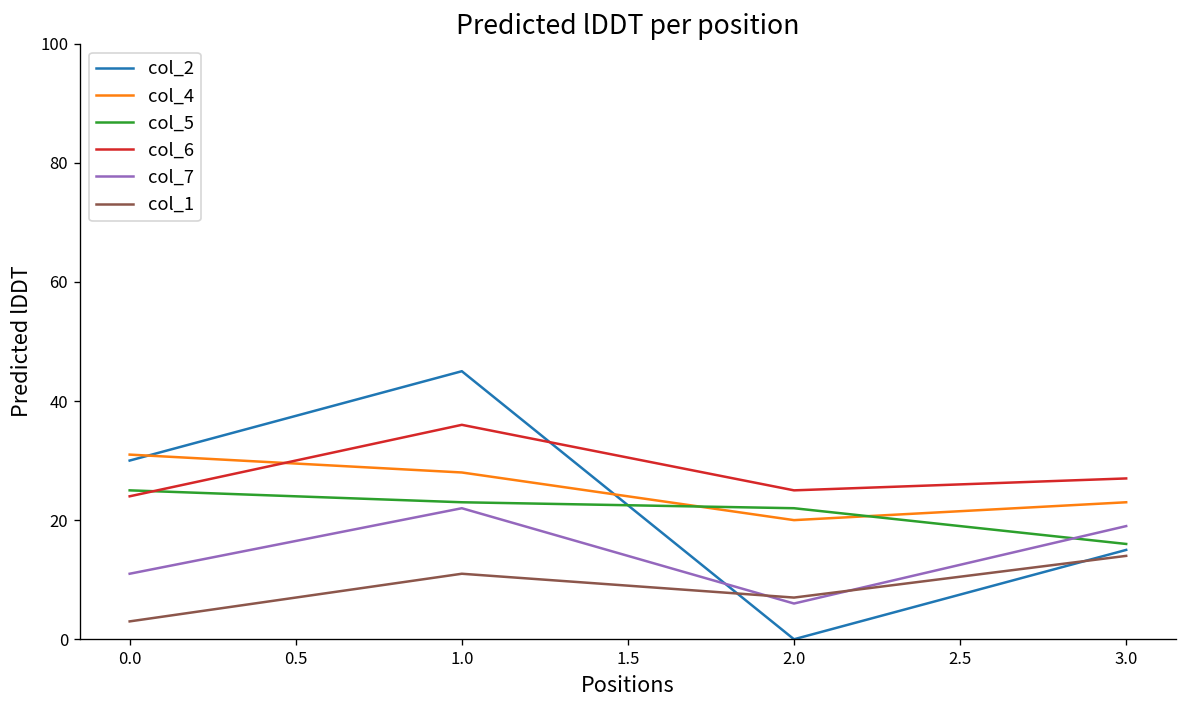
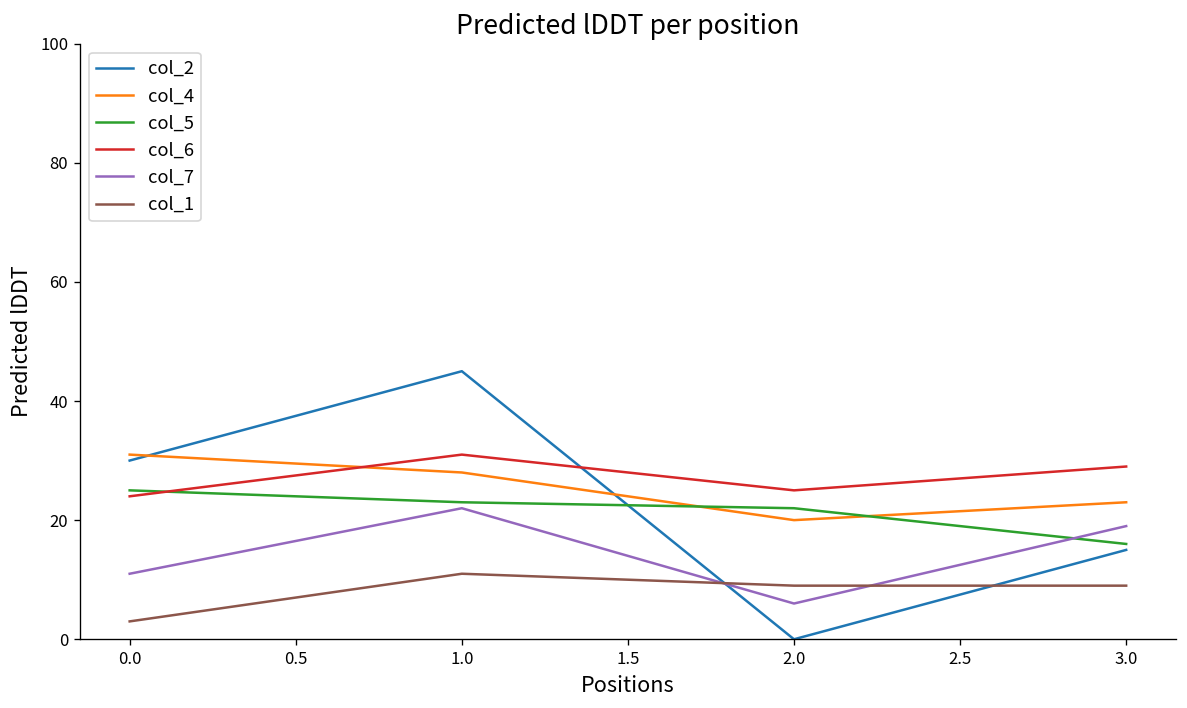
  {
    "col_2": {
      "0.0": 30,
      "1.0": 45,
      "2.0": 0,
      "3.0": 15
    },
    "col_4": {
      "0.0": 31,
      "1.0": 28,
      "2.0": 20,
      "3.0": 23
    },
    "col_5": {
      "0.0": 25,
      "1.0": 23,
      "2.0": 22,
      "3.0": 16
    },
    "col_6": {
      "0.0": 24,
-     "1.0": 36,
+     "1.0": 31,
      "2.0": 25,
-     "3.0": 27
+     "3.0": 29
    },
    "col_7": {
      "0.0": 11,
      "1.0": 22,
      "2.0": 6,
      "3.0": 19
    },
    "col_1": {
      "0.0": 3,
      "1.0": 11,
-     "2.0": 7,
-     "3.0": 14
+     "2.0": 9,
+     "3.0": 9
    }
  }
